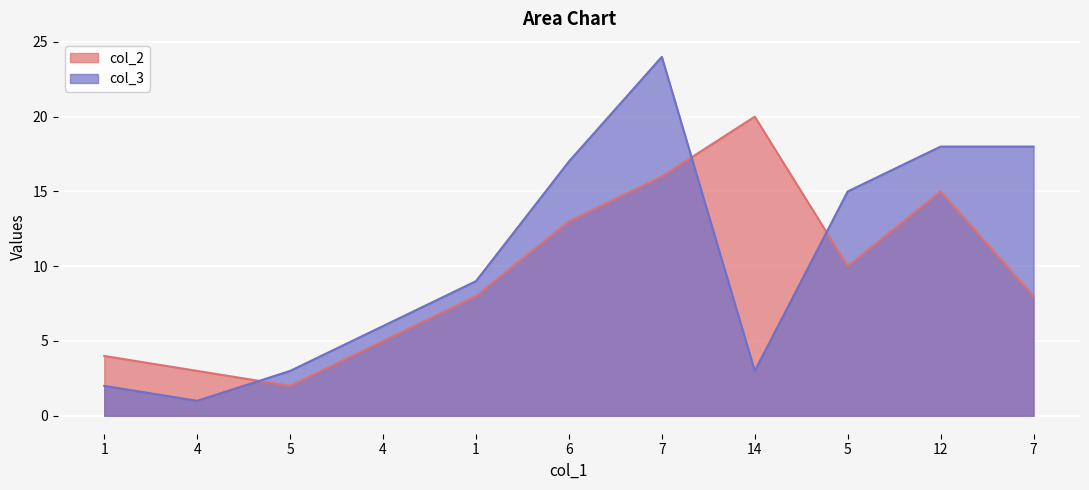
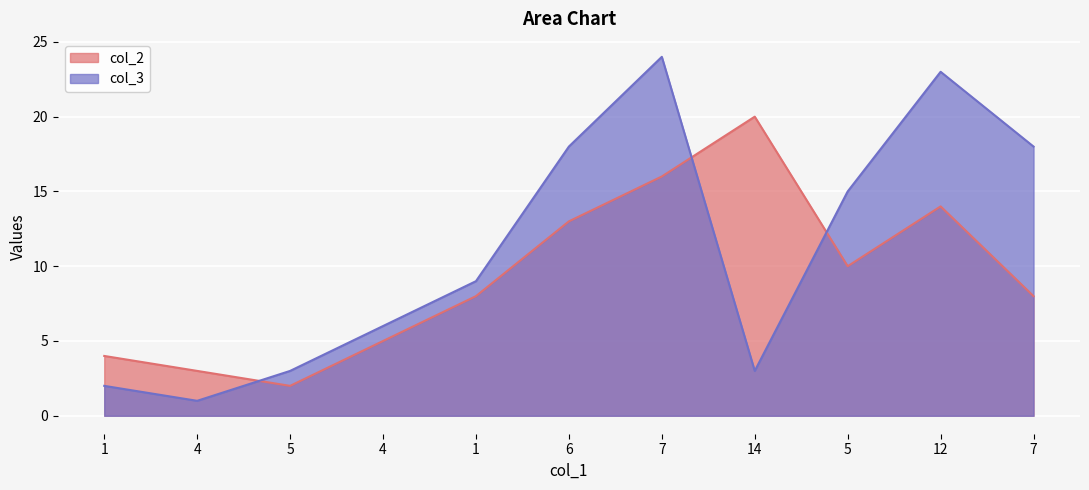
  {
    "col_2": {
      "6": 13,
      "14": 20,
-     "12": 15
+     "12": 14
    },
    "col_3": {
-     "6": 17,
+     "6": 18,
      "14": 3,
-     "12": 18
+     "12": 23
    }
  }
